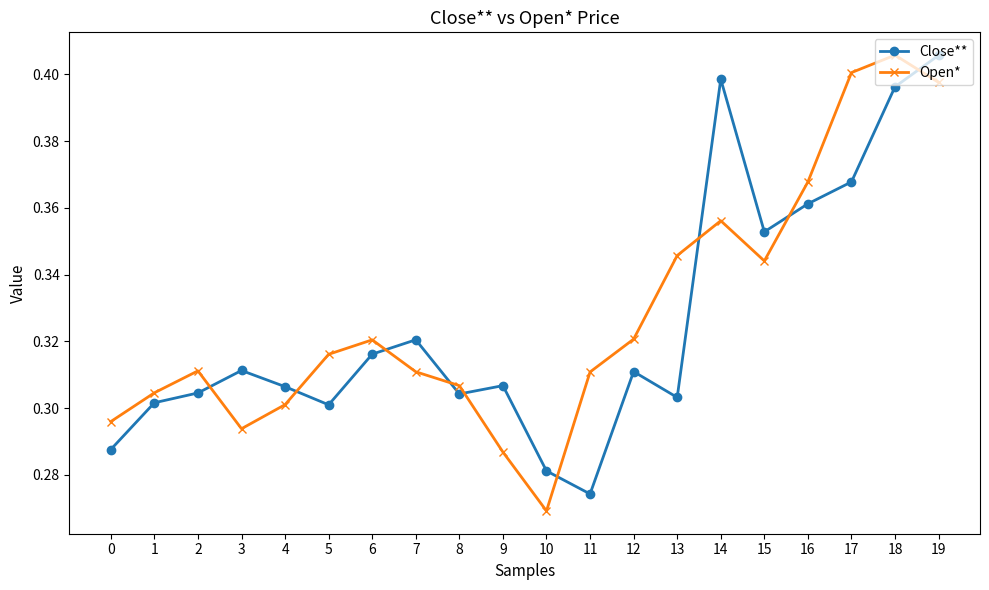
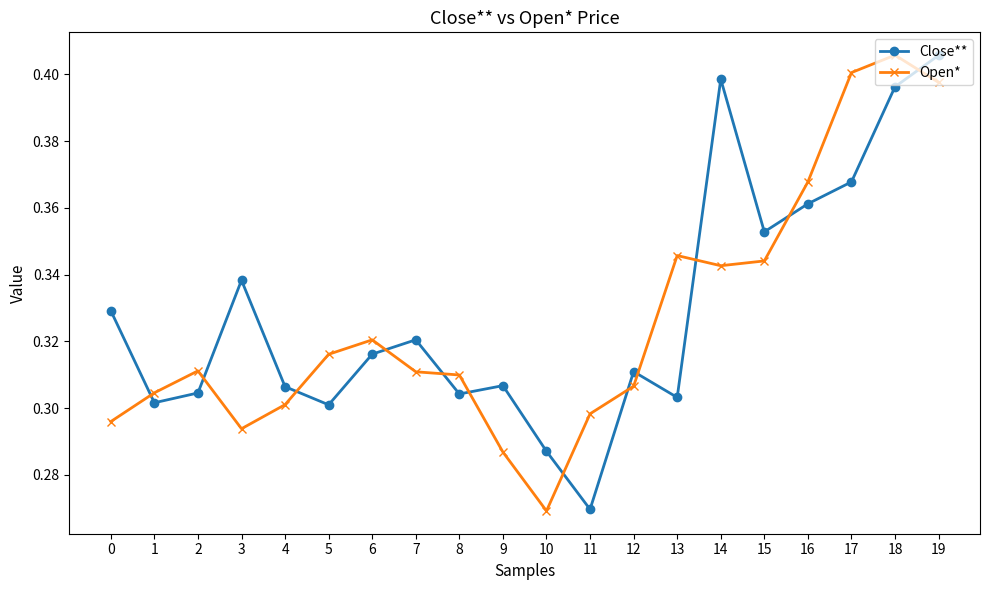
  {
    "Close**": {
-     "0": 0.288,
+     "0": 0.329,
      "1": 0.302,
      "2": 0.305,
-     "3": 0.311,
+     "3": 0.338,
      "4": 0.306,
      "5": 0.301,
      "6": 0.316,
      "7": 0.320,
      "8": 0.304,
      "9": 0.307,
-     "10": 0.281,
-     "11": 0.274,
+     "10": 0.287,
+     "11": 0.270,
      "12": 0.311,
      "13": 0.303,
      "14": 0.399,
      "15": 0.353,
      "16": 0.361,
      "17": 0.368,
      "18": 0.396
    },
    "Open*": {
      "0": 0.296,
      "1": 0.305,
      "2": 0.311,
      "3": 0.294,
      "4": 0.301,
      "5": 0.316,
      "6": 0.320,
      "7": 0.311,
-     "8": 0.307,
+     "8": 0.310,
      "9": 0.287,
      "10": 0.269,
-     "11": 0.311,
-     "12": 0.321,
+     "11": 0.298,
+     "12": 0.307,
      "13": 0.346,
-     "14": 0.356,
+     "14": 0.343,
      "15": 0.344,
      "16": 0.368,
      "17": 0.401
    }
  }
